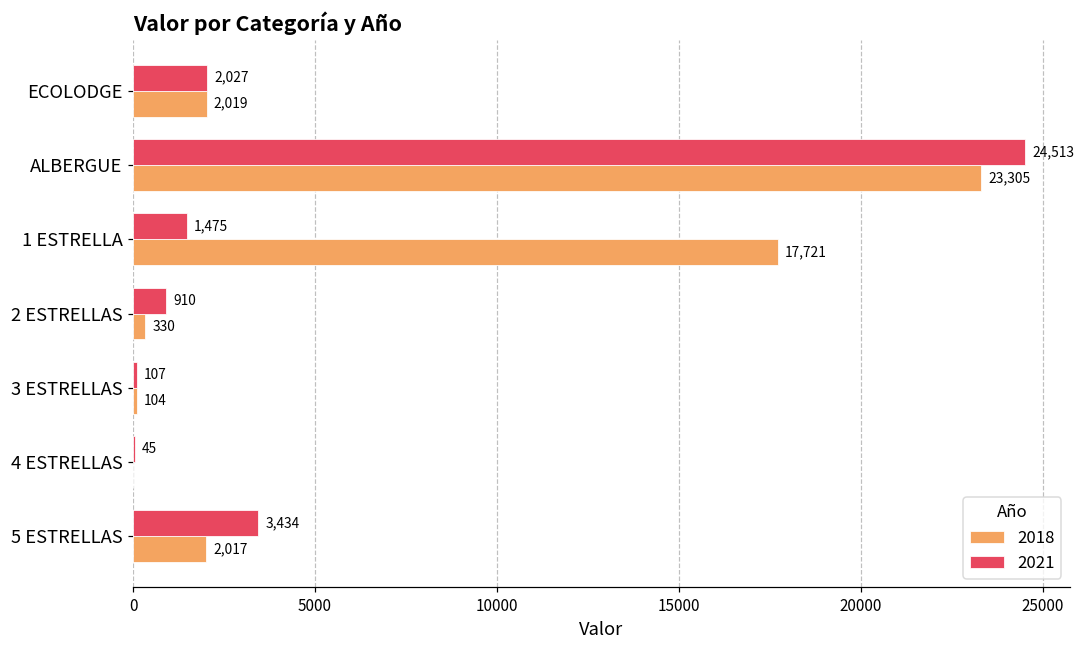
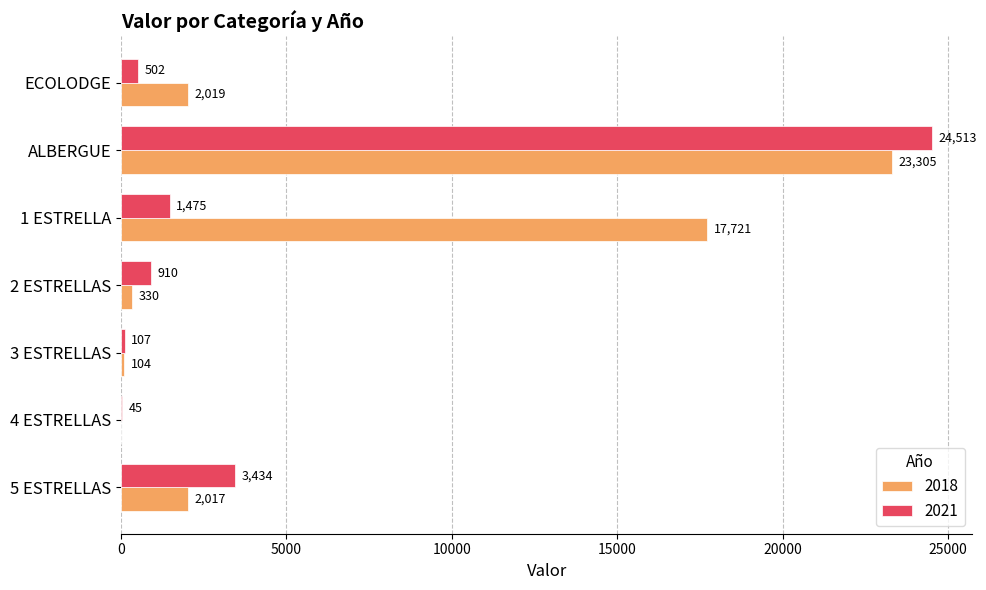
  {
    "2018": {
      "ECOLODGE": "2,019",
      "ALBERGUE": "23,305",
      "1 ESTRELLA": "17,721",
      "2 ESTRELLAS": "330",
      "3 ESTRELLAS": "104",
      "5 ESTRELLAS": "2,017"
    },
    "2021": {
-     "ECOLODGE": "2,027",
+     "ECOLODGE": "502",
      "ALBERGUE": "24,513",
      "1 ESTRELLA": "1,475",
      "2 ESTRELLAS": "910",
      "3 ESTRELLAS": "107",
      "4 ESTRELLAS": "45",
      "5 ESTRELLAS": "3,434"
    }
  }
